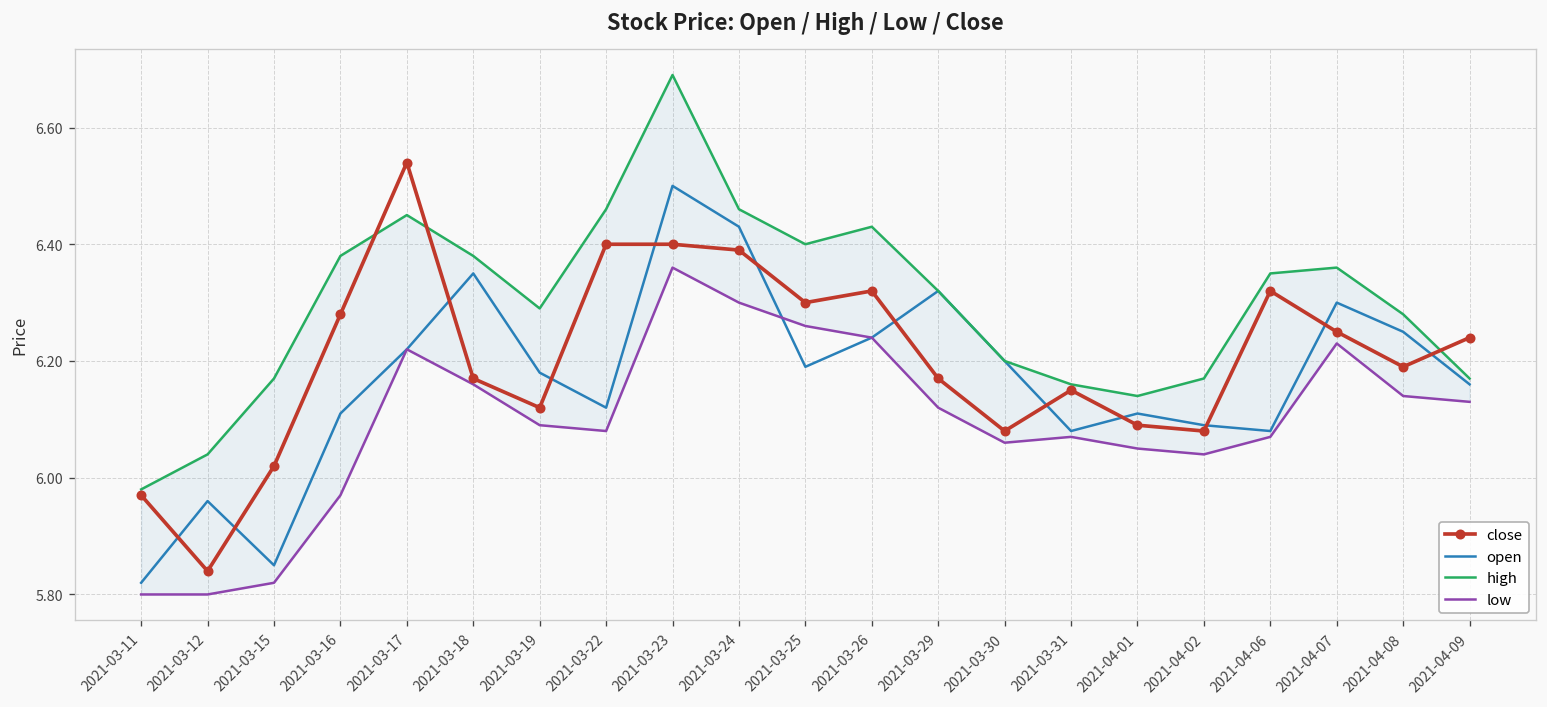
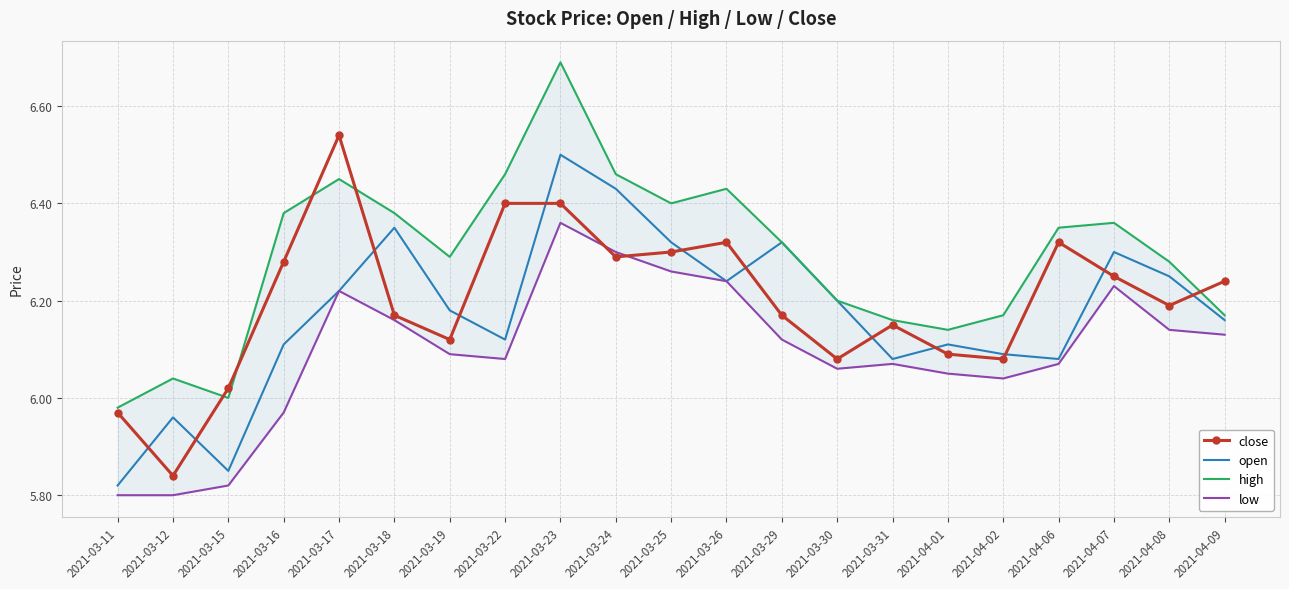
  {
    "close": {
      "2021-03-11": 5.97,
      "2021-03-12": 5.84,
      "2021-03-15": 6.02,
      "2021-03-16": 6.28,
      "2021-03-17": 6.54,
      "2021-03-18": 6.17,
      "2021-03-19": 6.12,
      "2021-03-22": 6.40,
      "2021-03-23": 6.40,
-     "2021-03-24": 6.39,
+     "2021-03-24": 6.29,
      "2021-03-25": 6.30,
      "2021-03-26": 6.32,
      "2021-03-29": 6.17,
      "2021-03-30": 6.08,
      "2021-03-31": 6.15,
      "2021-04-01": 6.09,
      "2021-04-02": 6.08,
      "2021-04-06": 6.32,
      "2021-04-07": 6.25,
      "2021-04-08": 6.19,
      "2021-04-09": 6.24
    },
    "open": {
      "2021-03-11": 5.82,
      "2021-03-12": 5.96,
      "2021-03-15": 5.85,
      "2021-03-16": 6.11,
      "2021-03-18": 6.35,
      "2021-03-19": 6.18,
      "2021-03-22": 6.12,
      "2021-03-23": 6.50,
      "2021-03-24": 6.43,
-     "2021-03-25": 6.19,
+     "2021-03-25": 6.32,
      "2021-03-31": 6.08,
      "2021-04-01": 6.11,
      "2021-04-02": 6.09,
      "2021-04-06": 6.08,
      "2021-04-07": 6.30,
      "2021-04-08": 6.25,
      "2021-04-09": 6.16
    },
    "high": {
      "2021-03-11": 5.98,
      "2021-03-12": 6.04,
-     "2021-03-15": 6.17,
+     "2021-03-15": 6.00,
      "2021-03-16": 6.38,
      "2021-03-17": 6.45,
      "2021-03-18": 6.38,
      "2021-03-19": 6.29,
      "2021-03-22": 6.46,
      "2021-03-23": 6.69,
      "2021-03-24": 6.46,
      "2021-03-25": 6.40,
      "2021-03-26": 6.43,
      "2021-03-31": 6.16,
      "2021-04-01": 6.14,
      "2021-04-02": 6.17,
      "2021-04-06": 6.35,
      "2021-04-07": 6.36,
      "2021-04-08": 6.28,
      "2021-04-09": 6.17
    },
    "low": {
      "2021-03-11": 5.80,
      "2021-03-12": 5.80,
      "2021-03-15": 5.82,
      "2021-03-16": 5.97,
      "2021-03-18": 6.16,
      "2021-03-19": 6.09,
      "2021-03-22": 6.08,
      "2021-03-23": 6.36,
      "2021-03-24": 6.30,
      "2021-03-25": 6.26,
      "2021-03-29": 6.12,
      "2021-03-30": 6.06,
      "2021-03-31": 6.07,
      "2021-04-01": 6.05,
      "2021-04-02": 6.04,
      "2021-04-06": 6.07,
      "2021-04-07": 6.23,
      "2021-04-08": 6.14,
      "2021-04-09": 6.13
    }
  }
